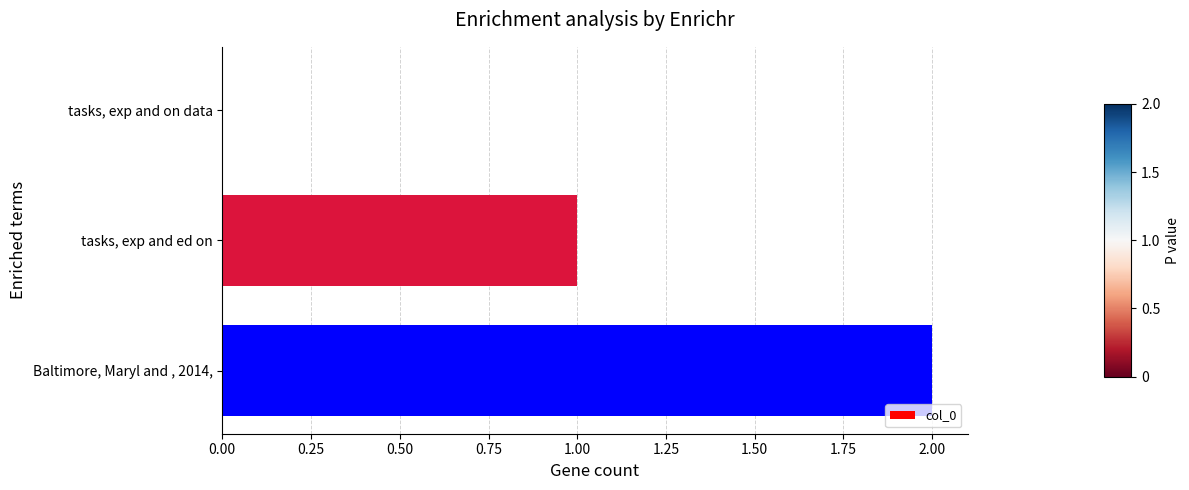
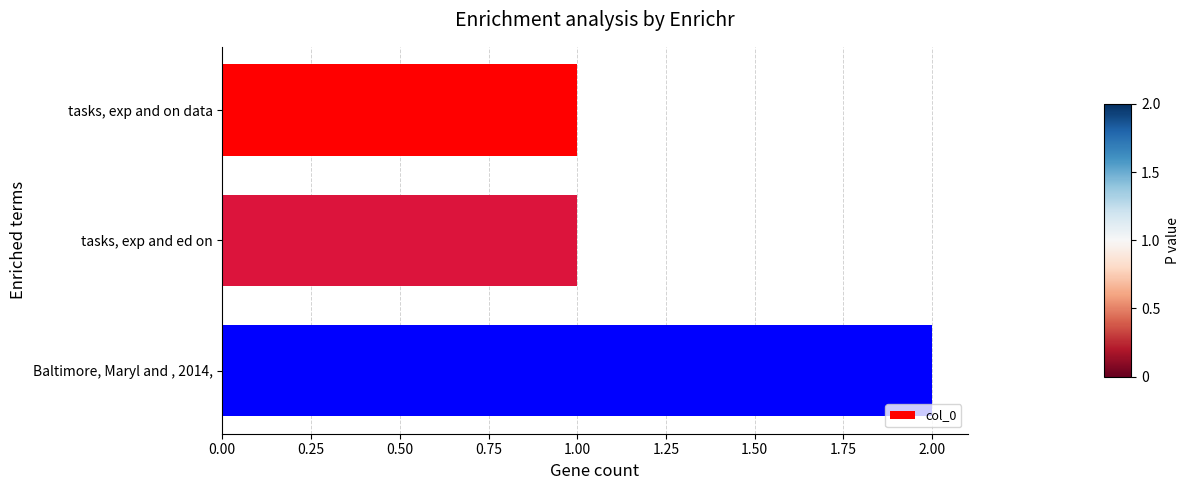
  {
-   "tasks, exp and on data": 0,
+   "tasks, exp and on data": 1,
    "tasks, exp and ed on": 1,
    "Baltimore, Maryl and , 2014,": 2
  }
